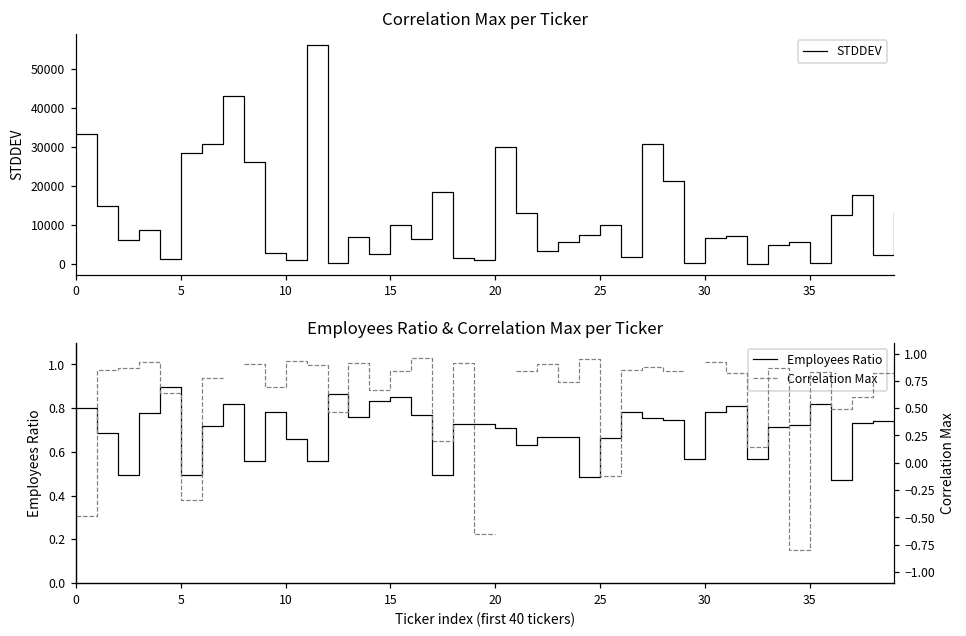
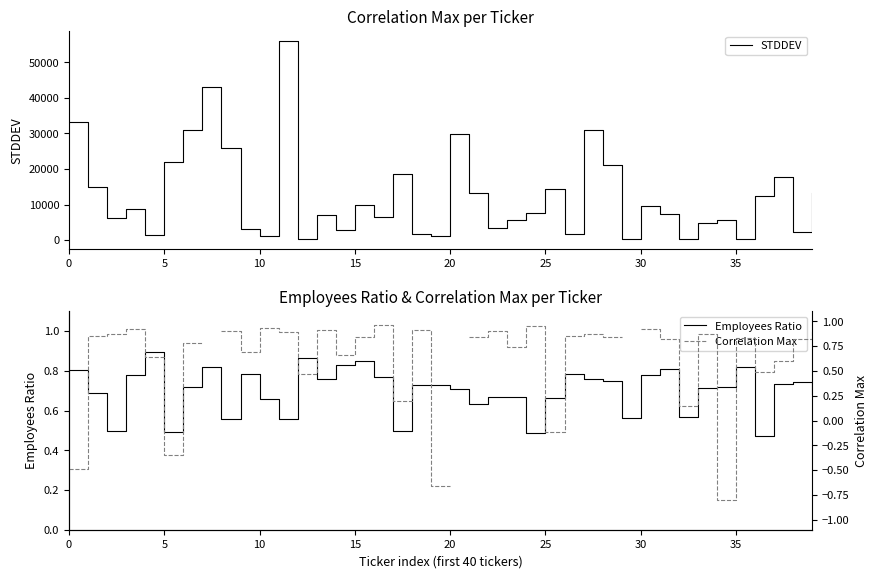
  {
    "Correlation Max per Ticker": {
      "0": 33000,
-     "5": 28000,
+     "5": 22000,
      "10": 1000,
      "15": 10000,
      "20": 30000,
-     "25": 10000,
-     "30": 7000,
+     "25": 14000,
+     "30": 10000,
      "35": 0
    }
  }
